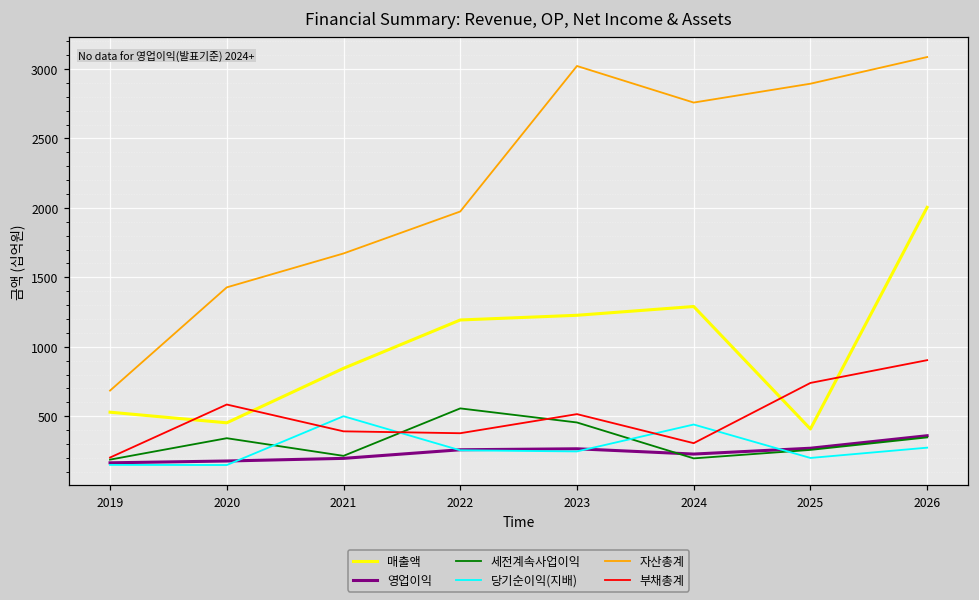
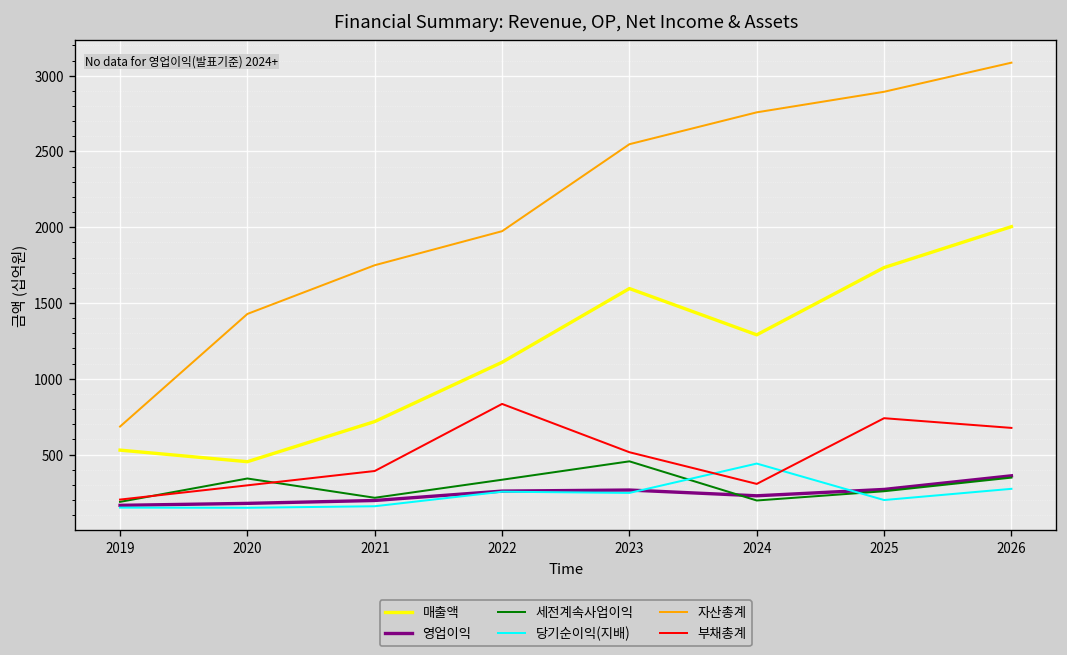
  {
    "매출액": {
      "2019": 530,
      "2020": 450,
-     "2021": 850,
-     "2022": 1190,
-     "2023": 1230,
+     "2021": 720,
+     "2022": 1110,
+     "2023": 1600,
      "2024": 1290,
-     "2025": 410,
+     "2025": 1730,
      "2026": 2000
    },
    "영업이익": {
      "2020": 180,
      "2024": 230
    },
    "세전계속사업이익": {
      "2020": 340,
-     "2022": 560,
+     "2022": 330,
      "2023": 460,
      "2024": 200
    },
    "당기순이익(지배)": {
      "2020": 150,
-     "2021": 500,
+     "2021": 160,
      "2024": 440,
      "2025": 200,
      "2026": 270
    },
    "자산총계": {
      "2019": 680,
      "2020": 1430,
-     "2021": 1670,
+     "2021": 1750,
      "2022": 1970,
-     "2023": 3020,
+     "2023": 2550,
      "2024": 2760,
      "2025": 2890,
      "2026": 3090
    },
    "부채총계": {
-     "2020": 580,
+     "2020": 300,
      "2021": 390,
-     "2022": 380,
+     "2022": 830,
      "2023": 520,
      "2024": 310,
      "2025": 740,
-     "2026": 900
+     "2026": 680
    }
  }
